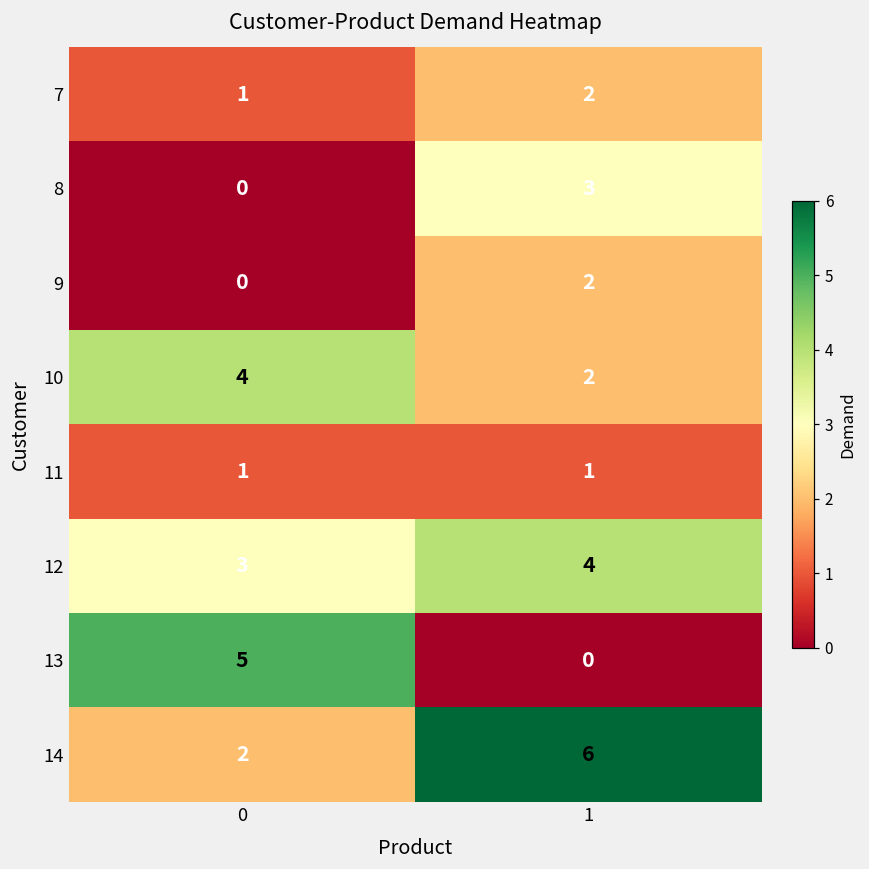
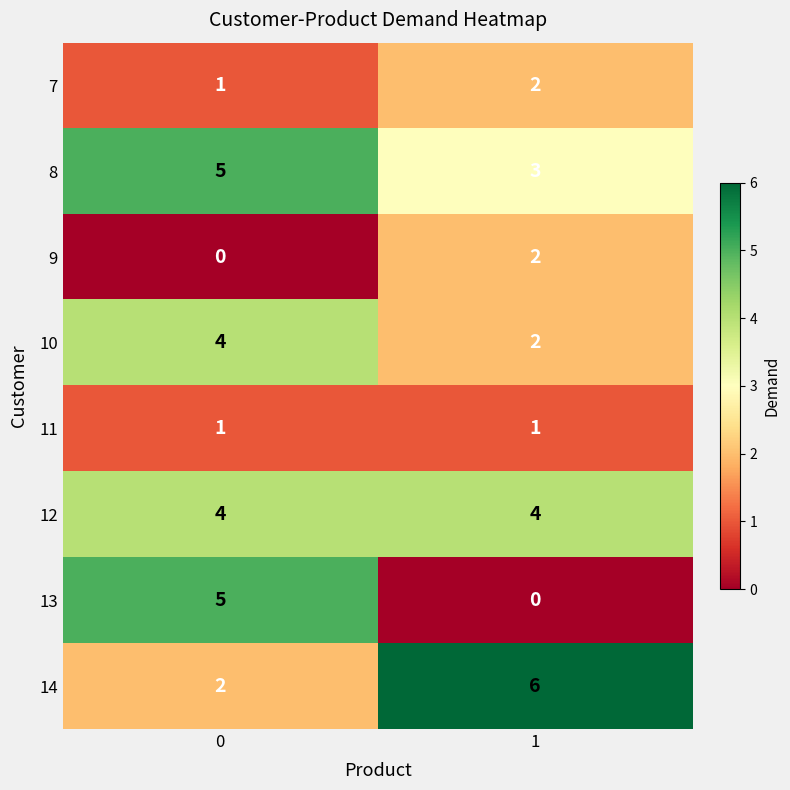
  {
    "7": {
      "0": 1,
      "1": 2
    },
    "8": {
-     "0": 0,
+     "0": 5,
      "1": 3
    },
    "9": {
      "0": 0,
      "1": 2
    },
    "10": {
      "0": 4,
      "1": 2
    },
    "11": {
      "0": 1,
      "1": 1
    },
    "12": {
-     "0": 3,
+     "0": 4,
      "1": 4
    },
    "13": {
      "0": 5,
      "1": 0
    },
    "14": {
      "0": 2,
      "1": 6
    }
  }
